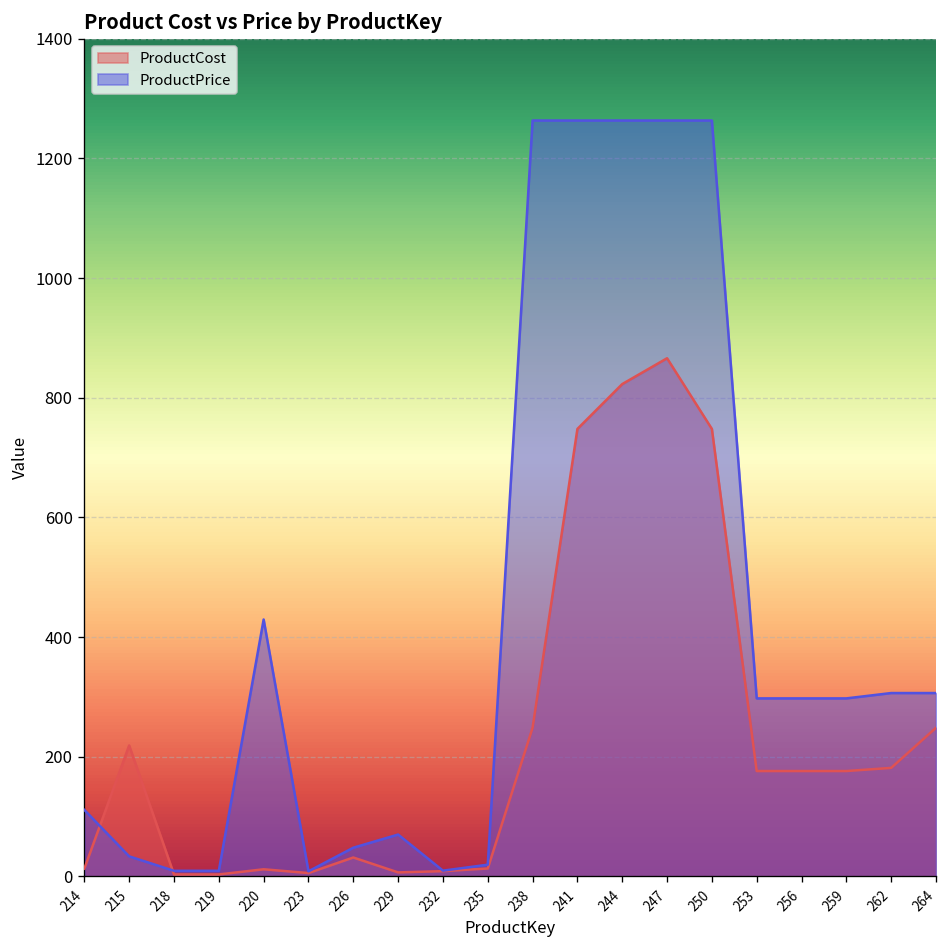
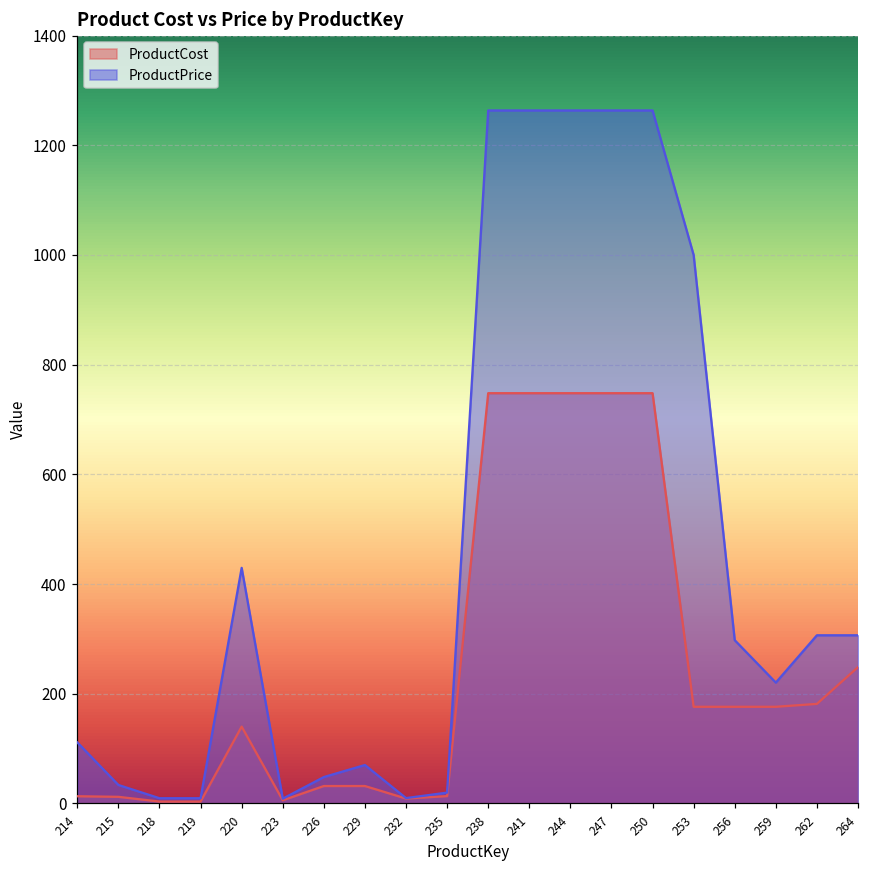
  {
    "ProductCost": {
      "214": 10,
-     "215": 220,
+     "215": 10,
      "218": 0,
      "219": 0,
-     "220": 10,
+     "220": 140,
      "226": 30,
-     "229": 10,
+     "229": 30,
      "235": 10,
-     "238": 250,
+     "238": 750,
      "241": 750,
-     "244": 820,
-     "247": 870,
+     "244": 750,
+     "247": 750,
      "250": 750,
      "253": 180,
      "256": 180,
      "259": 180,
      "262": 180,
      "264": 250
    },
    "ProductPrice": {
      "214": 110,
      "215": 30,
      "218": 10,
      "219": 10,
      "220": 430,
      "226": 50,
      "229": 70,
      "235": 20,
      "238": 1260,
      "241": 1260,
      "244": 1260,
      "247": 1260,
      "250": 1260,
-     "253": 300,
+     "253": 1000,
      "256": 300,
-     "259": 300,
+     "259": 220,
      "262": 310,
      "264": 310
    }
  }
